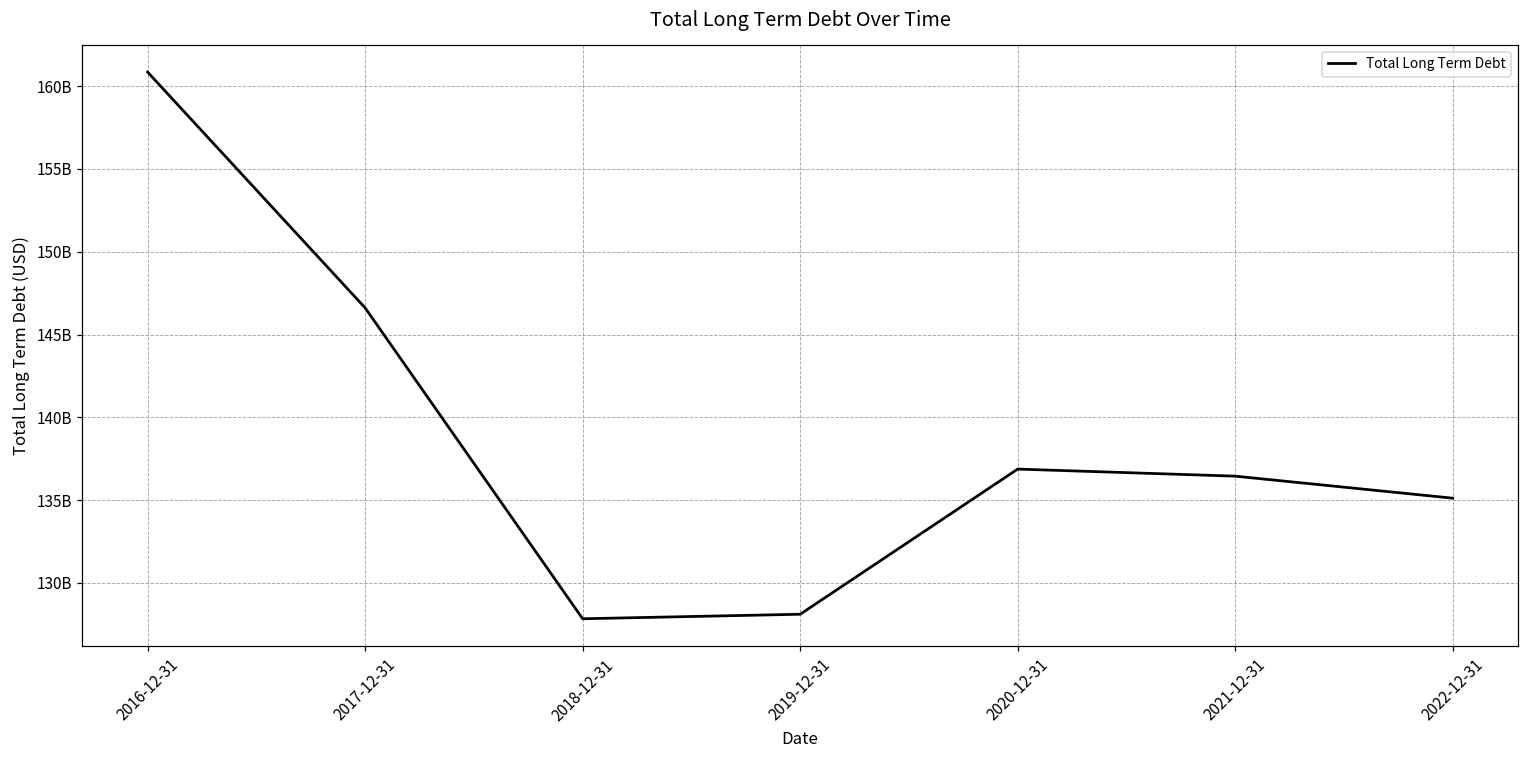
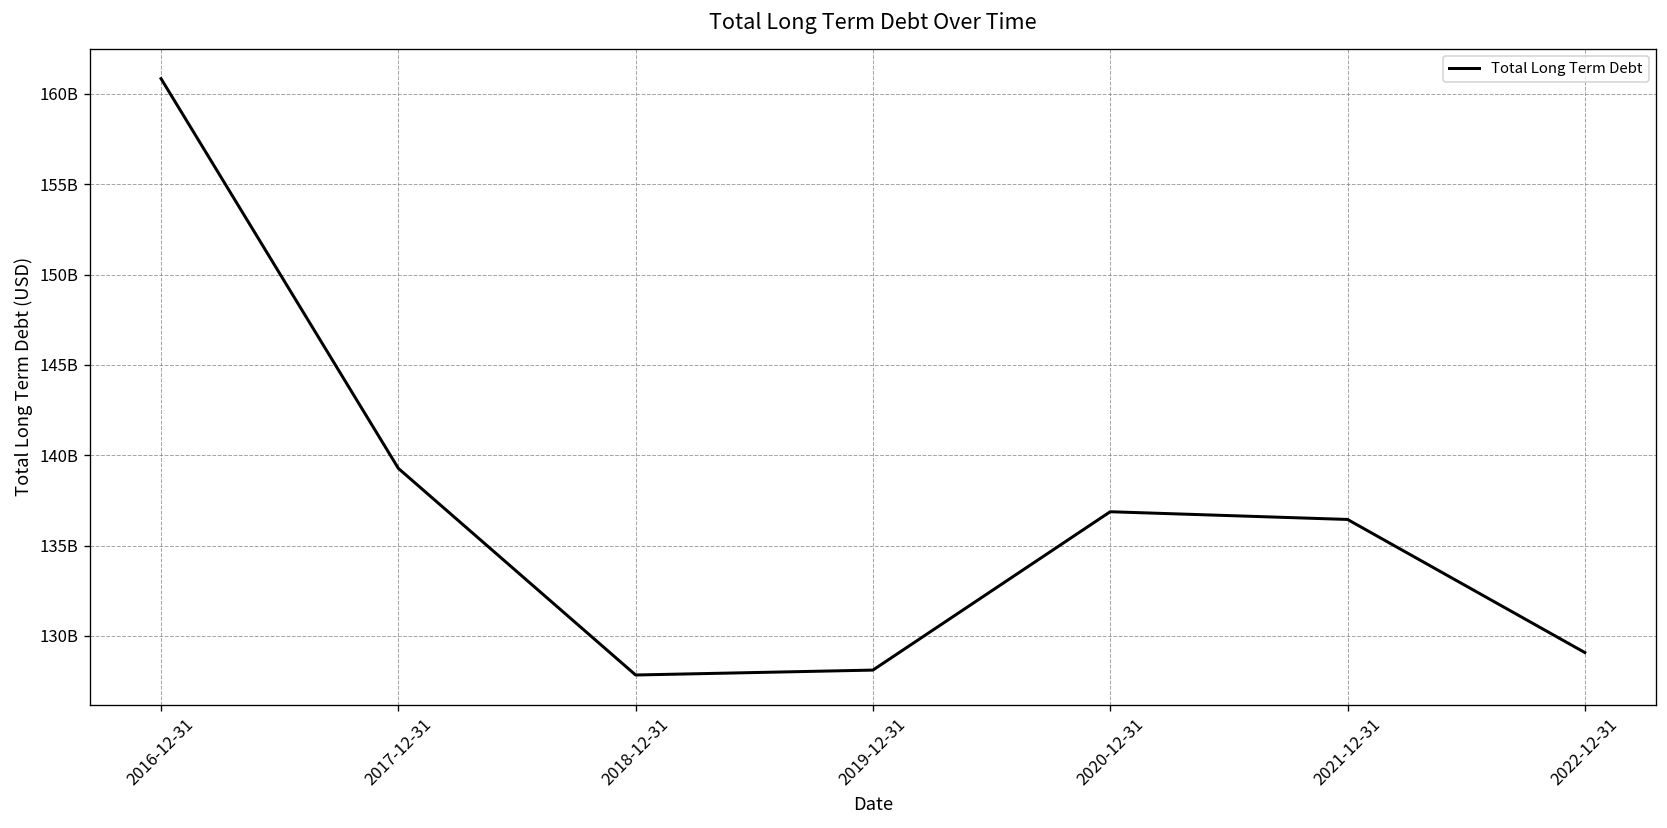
  {
    "2016-12-31": 160800000000,
-   "2017-12-31": 146600000000,
+   "2017-12-31": 139300000000,
    "2018-12-31": 127800000000,
    "2019-12-31": 128100000000,
    "2020-12-31": 136900000000,
    "2021-12-31": 136400000000,
-   "2022-12-31": 135100000000
+   "2022-12-31": 129100000000
  }
